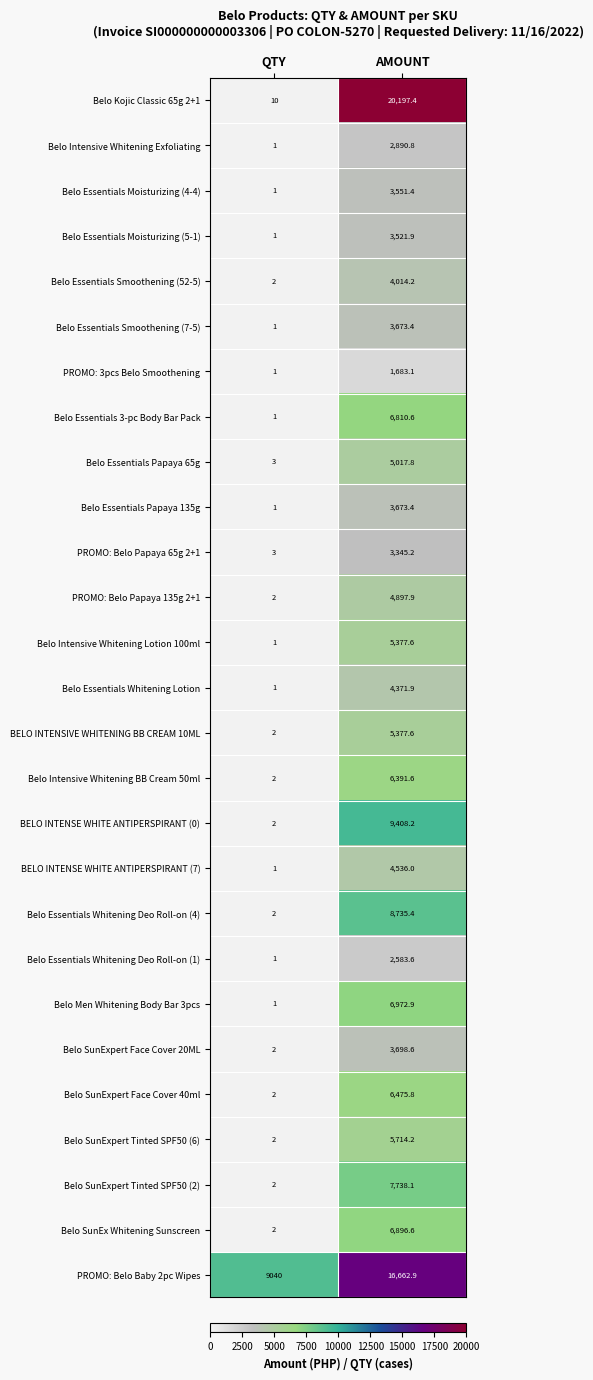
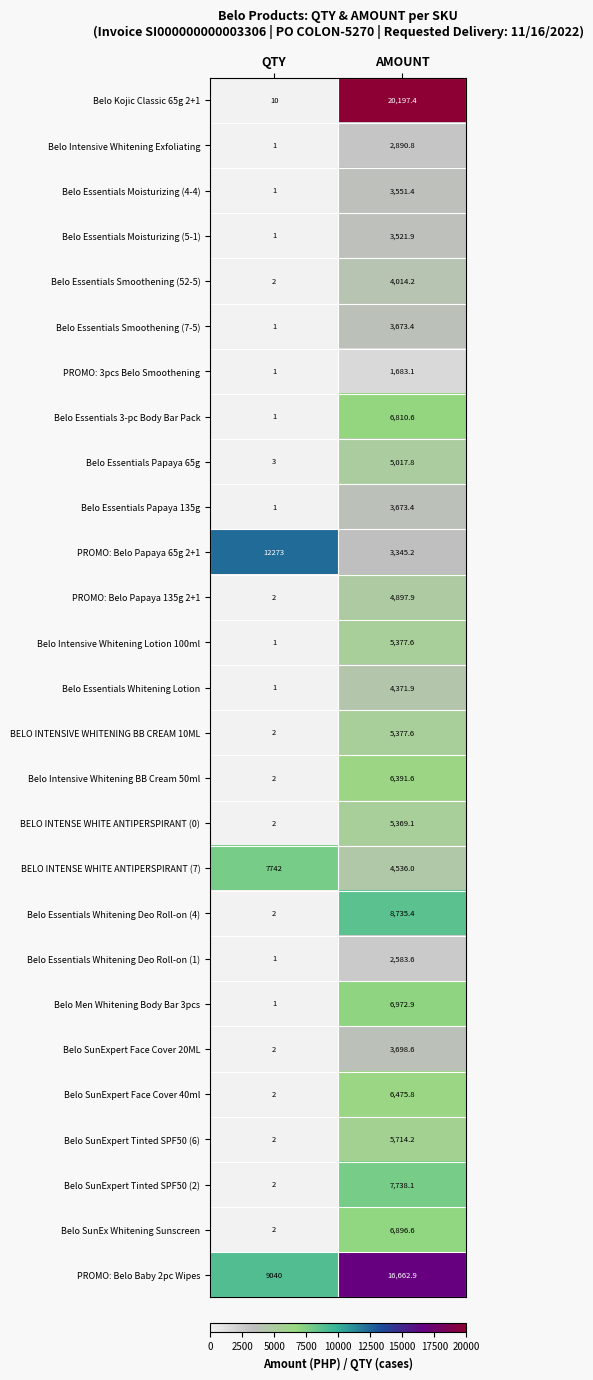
  {
    "Belo Kojic Classic 65g 2+1": {
      "QTY": "10",
      "AMOUNT": "20,197.4"
    },
    "Belo Intensive Whitening Exfoliating": {
      "QTY": "1",
      "AMOUNT": "2,890.8"
    },
    "Belo Essentials Moisturizing (4-4)": {
      "QTY": "1",
      "AMOUNT": "3,551.4"
    },
    "Belo Essentials Moisturizing (5-1)": {
      "QTY": "1",
      "AMOUNT": "3,521.9"
    },
    "Belo Essentials Smoothening (52-5)": {
      "QTY": "2",
      "AMOUNT": "4,014.2"
    },
    "Belo Essentials Smoothening (7-5)": {
      "QTY": "1",
      "AMOUNT": "3,673.4"
    },
    "PROMO: 3pcs Belo Smoothening": {
      "QTY": "1",
      "AMOUNT": "1,683.1"
    },
    "Belo Essentials 3-pc Body Bar Pack": {
      "QTY": "1",
      "AMOUNT": "6,810.6"
    },
    "Belo Essentials Papaya 65g": {
      "QTY": "3",
      "AMOUNT": "5,017.8"
    },
    "Belo Essentials Papaya 135g": {
      "QTY": "1",
      "AMOUNT": "3,673.4"
    },
    "PROMO: Belo Papaya 65g 2+1": {
-     "QTY": "3",
+     "QTY": "12273",
      "AMOUNT": "3,345.2"
    },
    "PROMO: Belo Papaya 135g 2+1": {
      "QTY": "2",
      "AMOUNT": "4,897.9"
    },
    "Belo Intensive Whitening Lotion 100ml": {
      "QTY": "1",
      "AMOUNT": "5,377.6"
    },
    "Belo Essentials Whitening Lotion": {
      "QTY": "1",
      "AMOUNT": "4,371.9"
    },
    "BELO INTENSIVE WHITENING BB CREAM 10ML": {
      "QTY": "2",
      "AMOUNT": "5,377.6"
    },
    "Belo Intensive Whitening BB Cream 50ml": {
      "QTY": "2",
      "AMOUNT": "6,391.6"
    },
    "BELO INTENSE WHITE ANTIPERSPIRANT (0)": {
      "QTY": "2",
-     "AMOUNT": "9,408.2"
+     "AMOUNT": "5,369.1"
    },
    "BELO INTENSE WHITE ANTIPERSPIRANT (7)": {
-     "QTY": "1",
+     "QTY": "7742",
      "AMOUNT": "4,536.0"
    },
    "Belo Essentials Whitening Deo Roll-on (4)": {
      "QTY": "2",
      "AMOUNT": "8,735.4"
    },
    "Belo Essentials Whitening Deo Roll-on (1)": {
      "QTY": "1",
      "AMOUNT": "2,583.6"
    },
    "Belo Men Whitening Body Bar 3pcs": {
      "QTY": "1",
      "AMOUNT": "6,972.9"
    },
    "Belo SunExpert Face Cover 20ML": {
      "QTY": "2",
      "AMOUNT": "3,698.6"
    },
    "Belo SunExpert Face Cover 40ml": {
      "QTY": "2",
      "AMOUNT": "6,475.8"
    },
    "Belo SunExpert Tinted SPF50 (6)": {
      "QTY": "2",
      "AMOUNT": "5,714.2"
    },
    "Belo SunExpert Tinted SPF50 (2)": {
      "QTY": "2",
      "AMOUNT": "7,738.1"
    },
    "Belo SunEx Whitening Sunscreen": {
      "QTY": "2",
      "AMOUNT": "6,896.6"
    },
    "PROMO: Belo Baby 2pc Wipes": {
      "QTY": "9040",
      "AMOUNT": "16,662.9"
    }
  }
